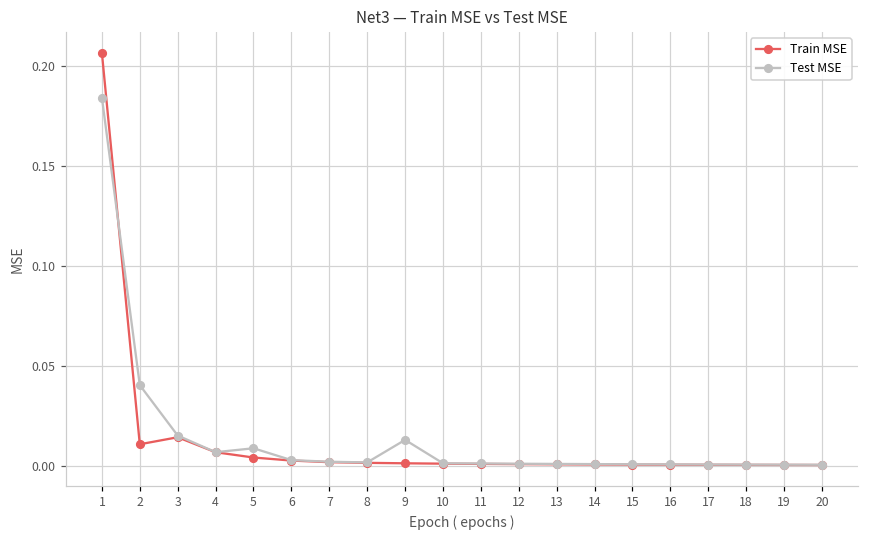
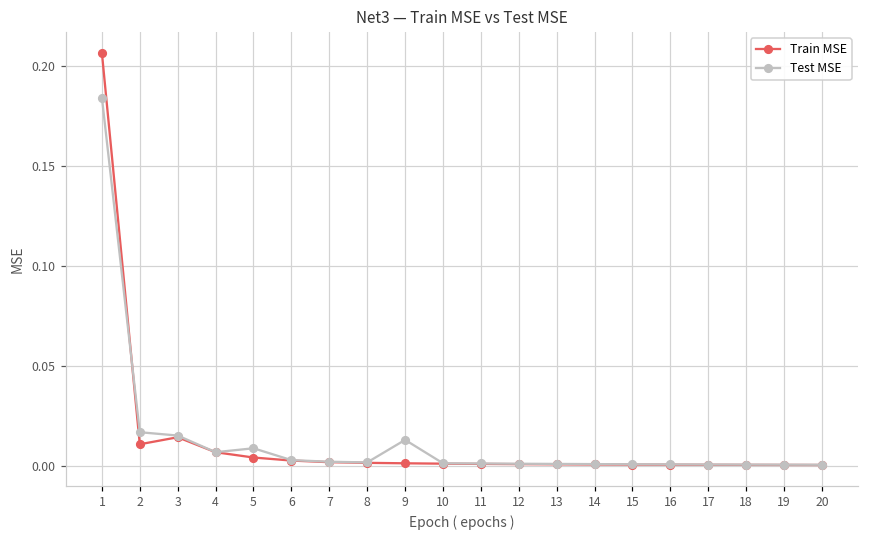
  {
    "Train MSE": {
      "1": 0.206,
      "2": 0.011,
      "5": 0.004,
      "9": 0.001
    },
    "Test MSE": {
      "1": 0.184,
-     "2": 0.040,
+     "2": 0.017,
      "5": 0.009,
      "9": 0.013
    }
  }
